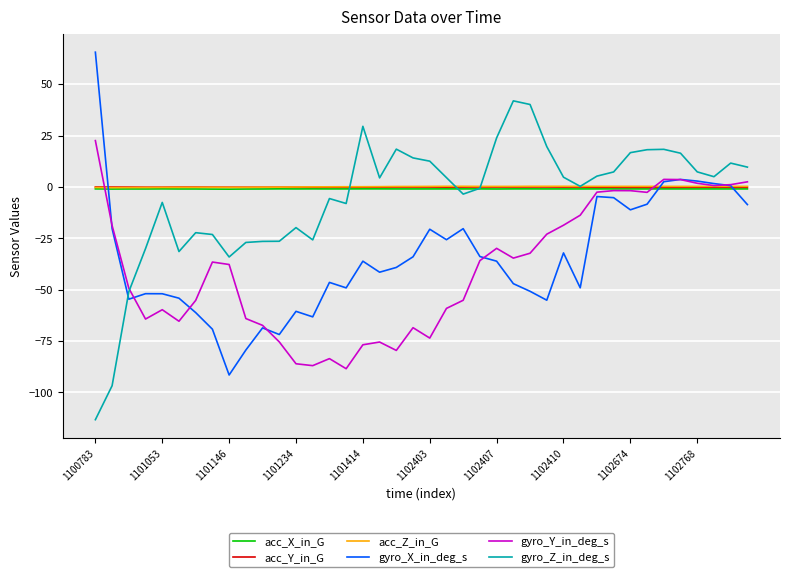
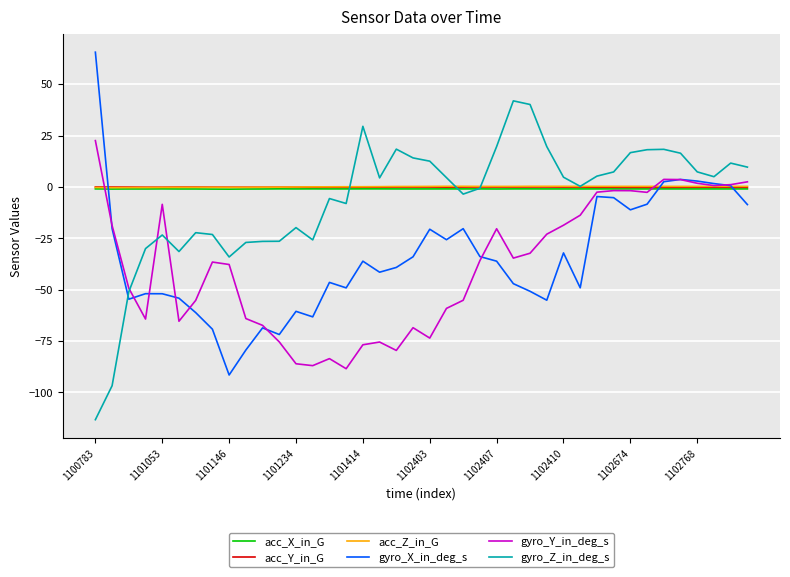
  {
    "gyro_X_in_deg_s": {
      "1100783": 66,
      "1101053": -52,
      "1101146": -92,
      "1101234": -61,
      "1101414": -36,
      "1102403": -21,
      "1102407": -36,
      "1102410": -32,
      "1102674": -11
    },
    "gyro_Y_in_deg_s": {
      "1100783": 23,
-     "1101053": -60,
+     "1101053": -8,
      "1101146": -38,
      "1101234": -86,
      "1101414": -77,
      "1102403": -74,
-     "1102407": -30,
+     "1102407": -20,
      "1102410": -19
    },
    "gyro_Z_in_deg_s": {
      "1100783": -113,
-     "1101053": -8,
+     "1101053": -23,
      "1101146": -34,
      "1101234": -20,
      "1101414": 29,
      "1102403": 13,
-     "1102407": 24,
+     "1102407": 20,
      "1102410": 5,
      "1102674": 17,
      "1102768": 7
    }
  }
